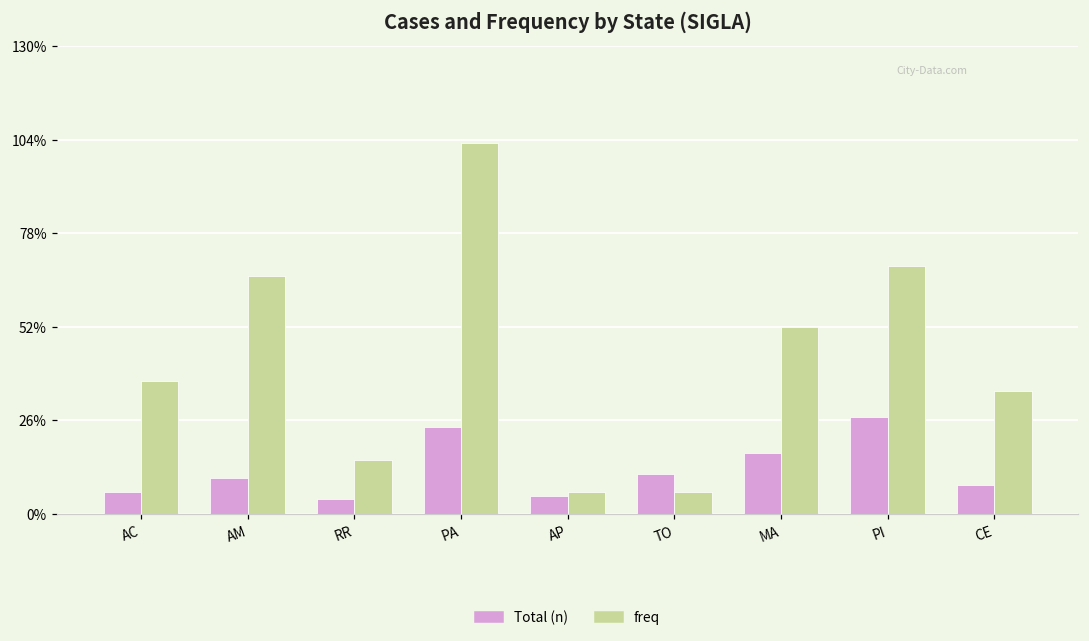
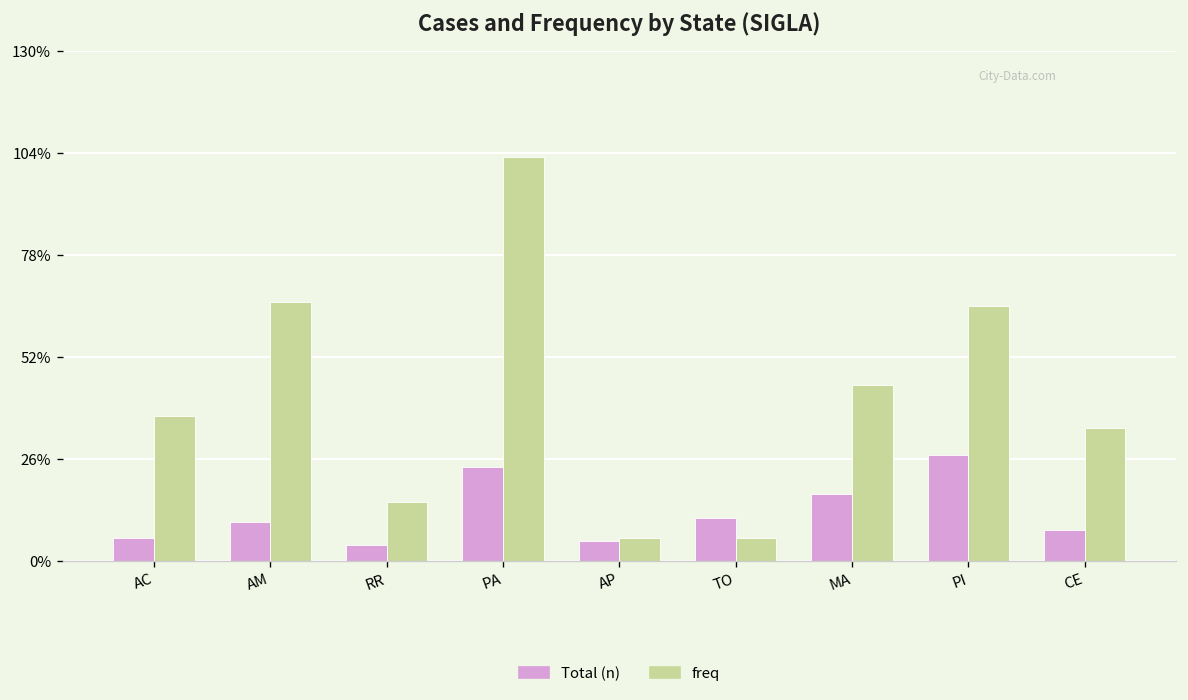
  {
    "Total (n)": {
      "AC": "6%",
      "AM": "10%",
      "RR": "4%",
      "PA": "24%",
      "AP": "5%",
      "TO": "11%",
      "MA": "17%",
      "PI": "27%",
      "CE": "8%"
    },
    "freq": {
      "AC": "37%",
      "AM": "66%",
      "RR": "15%",
      "PA": "103%",
      "AP": "6%",
      "TO": "6%",
-     "MA": "52%",
-     "PI": "69%",
+     "MA": "45%",
+     "PI": "65%",
      "CE": "34%"
    }
  }
